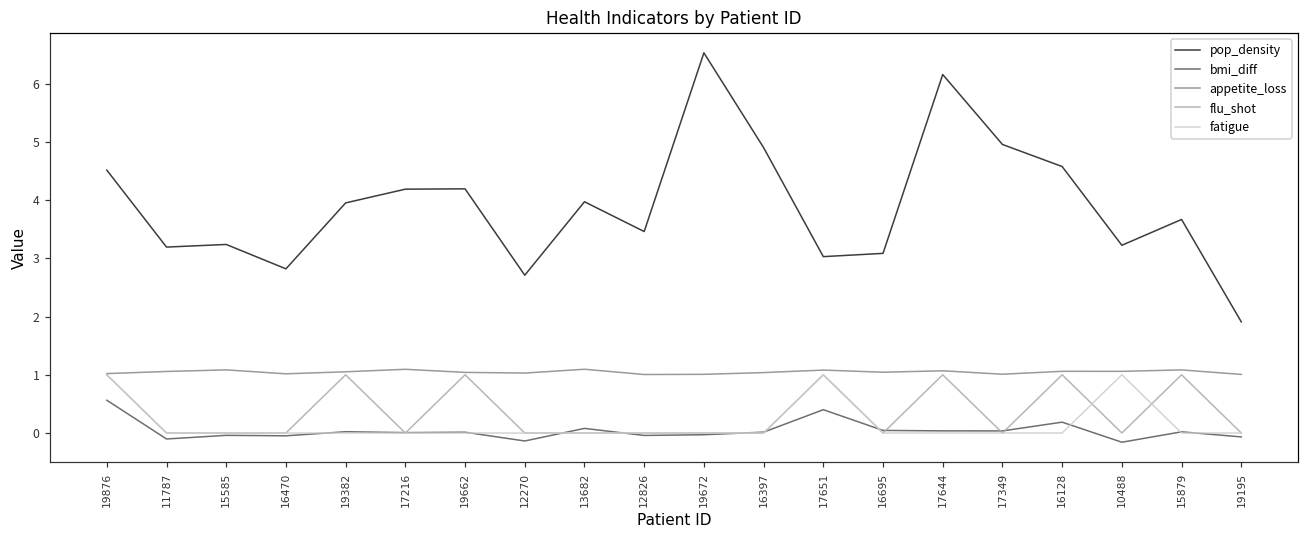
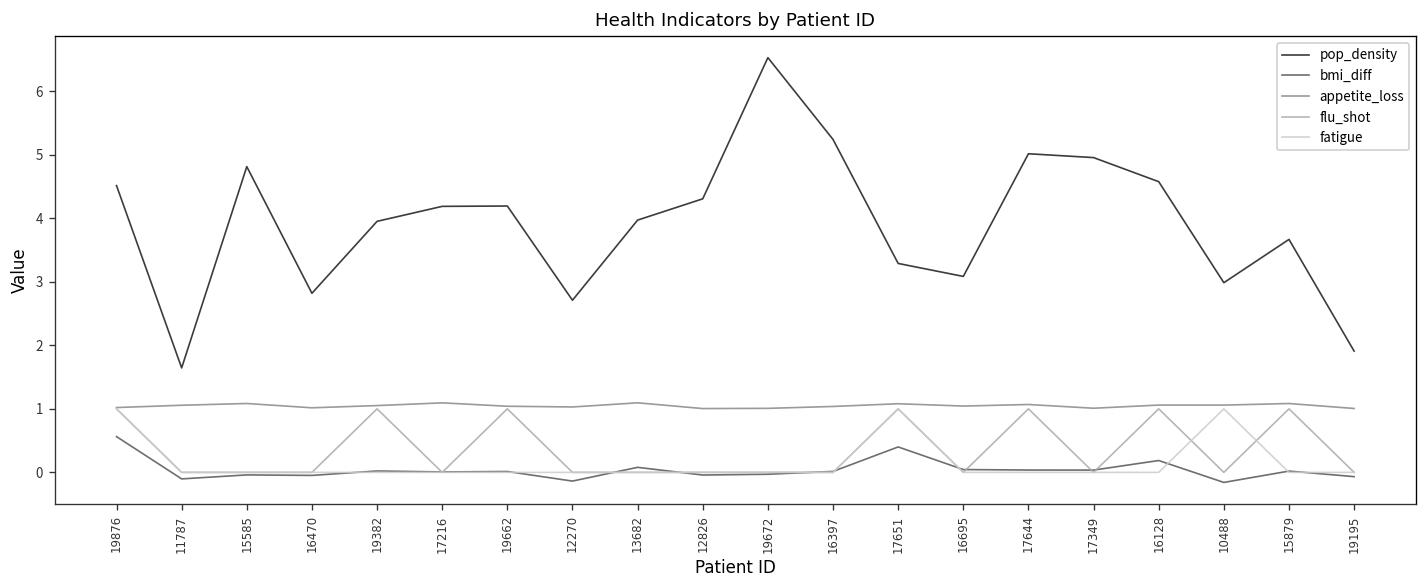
  {
    "pop_density": {
      "19876": 4.5,
-     "11787": 3.2,
-     "15585": 3.2,
+     "11787": 1.6,
+     "15585": 4.8,
      "16470": 2.8,
      "19382": 4.0,
      "17216": 4.2,
      "19662": 4.2,
      "12270": 2.7,
      "13682": 4.0,
-     "12826": 3.5,
+     "12826": 4.3,
      "19672": 6.5,
-     "16397": 4.9,
-     "17651": 3.0,
+     "16397": 5.2,
+     "17651": 3.3,
      "16695": 3.1,
-     "17644": 6.2,
+     "17644": 5.0,
      "17349": 5.0,
      "16128": 4.6,
-     "10488": 3.2,
+     "10488": 3.0,
      "15879": 3.7,
      "19195": 1.9
    },
    "bmi_diff": {
      "19876": 0.6,
      "11787": -0.1,
      "16470": 0.0,
      "12270": -0.1,
      "13682": 0.1,
      "17651": 0.4,
      "16128": 0.2,
      "10488": -0.2,
      "19195": -0.1
    }
  }
